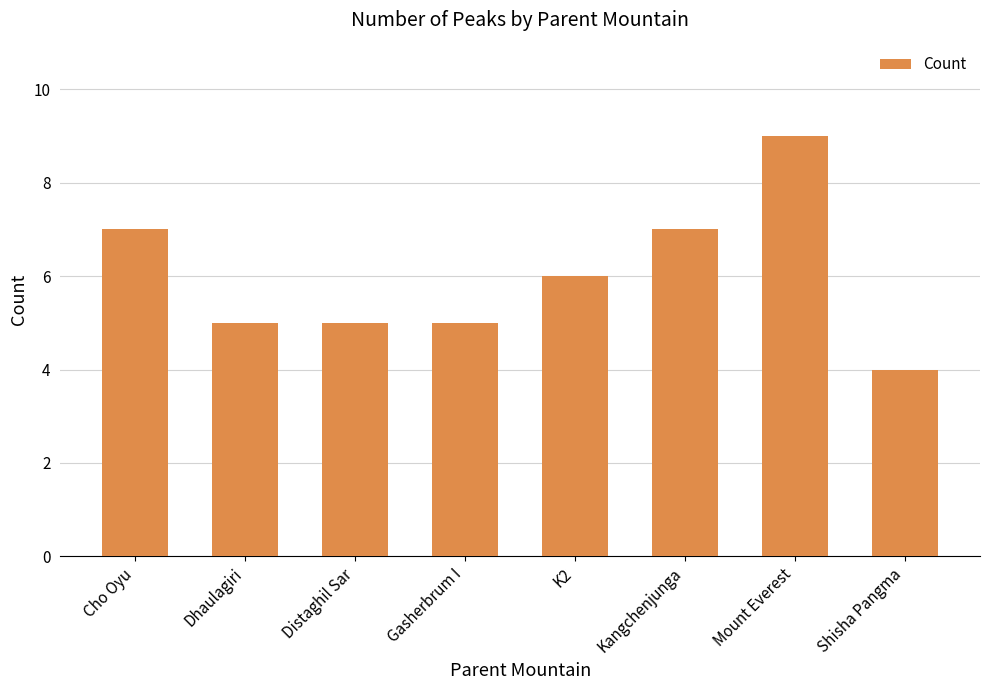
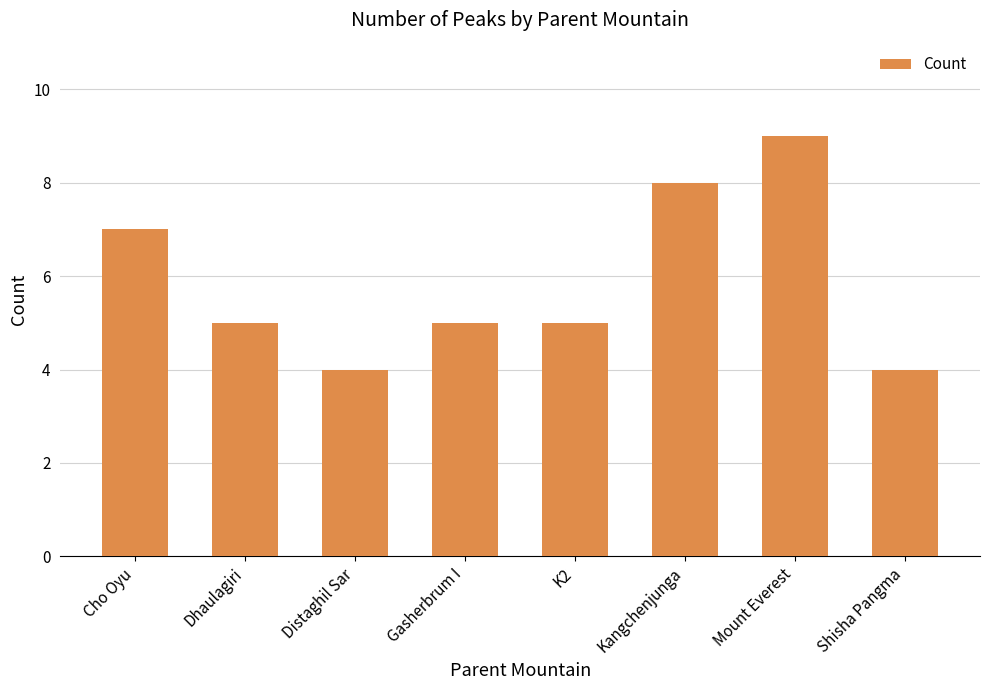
  {
    "Cho Oyu": 7,
    "Dhaulagiri": 5,
-   "Distaghil Sar": 5,
+   "Distaghil Sar": 4,
    "Gasherbrum I": 5,
-   "K2": 6,
-   "Kangchenjunga": 7,
+   "K2": 5,
+   "Kangchenjunga": 8,
    "Mount Everest": 9,
    "Shisha Pangma": 4
  }
